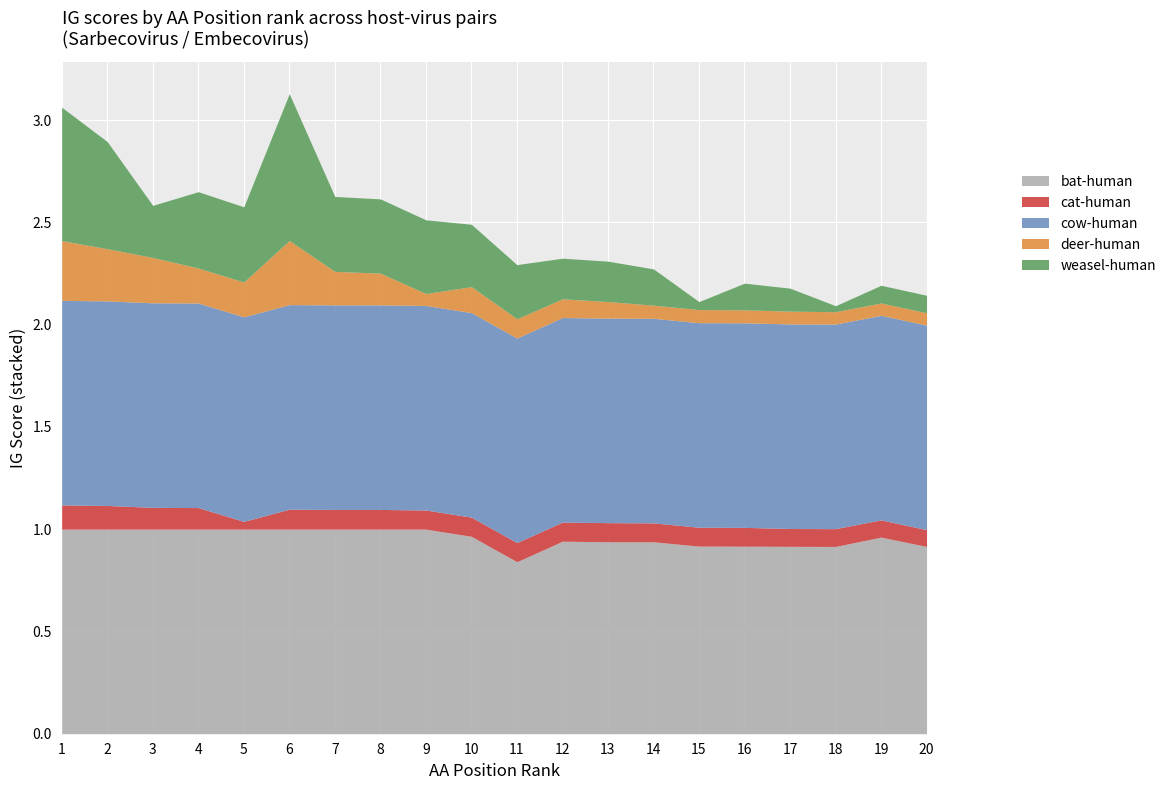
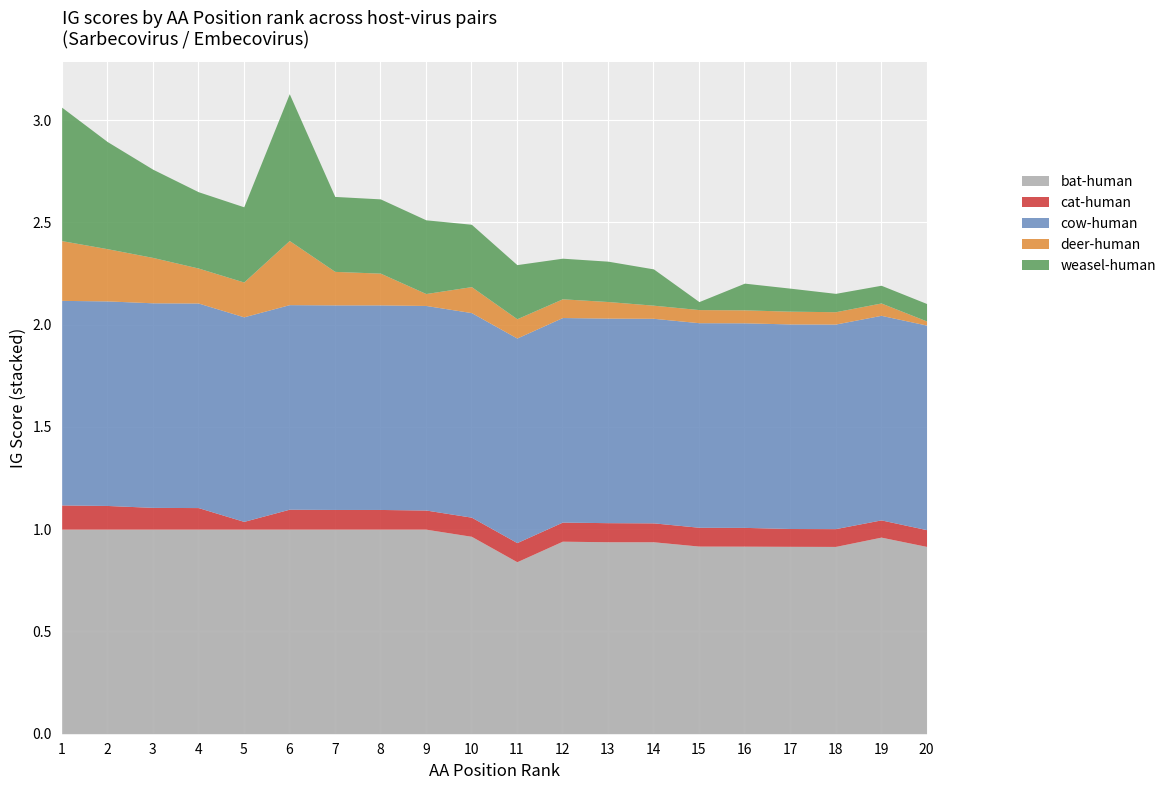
  {
    "bat-human": {
      "1": 1.00,
      "2": 1.00,
      "3": 1.00,
      "4": 1.00,
      "5": 1.00,
      "6": 1.00,
      "7": 1.00,
      "8": 1.00,
      "9": 1.00,
      "10": 0.97,
      "11": 0.84,
      "12": 0.94,
      "13": 0.94,
      "14": 0.94,
      "15": 0.92,
      "16": 0.92,
      "17": 0.92,
      "18": 0.92,
      "19": 0.96,
      "20": 0.92
    },
    "cat-human": {
      "1": 0.12,
      "2": 0.12,
      "3": 0.11,
      "4": 0.11,
      "5": 0.04,
      "6": 0.10,
      "7": 0.10,
      "8": 0.10,
      "9": 0.09,
      "10": 0.09,
      "11": 0.09,
      "12": 0.09,
      "13": 0.09,
      "14": 0.09,
      "15": 0.09,
      "16": 0.09,
      "17": 0.09,
      "18": 0.09,
      "19": 0.08,
      "20": 0.08
    },
    "cow-human": {
      "1": 1.00,
      "2": 1.00,
      "3": 1.00,
      "4": 1.00,
      "5": 1.00,
      "6": 1.00,
      "7": 1.00,
      "8": 1.00,
      "9": 1.00,
      "10": 1.00,
      "11": 1.00,
      "12": 1.00,
      "13": 1.00,
      "14": 1.00,
      "15": 1.00,
      "16": 1.00,
      "17": 1.00,
      "18": 1.00,
      "19": 1.00,
      "20": 1.00
    },
    "deer-human": {
      "1": 0.29,
      "2": 0.26,
      "3": 0.22,
      "4": 0.17,
      "5": 0.17,
      "6": 0.31,
      "7": 0.16,
      "8": 0.16,
      "9": 0.06,
      "10": 0.13,
      "11": 0.09,
      "12": 0.09,
      "13": 0.08,
      "14": 0.06,
      "15": 0.06,
      "16": 0.06,
      "17": 0.06,
      "18": 0.06,
      "19": 0.06,
-     "20": 0.06
+     "20": 0.02
    },
    "weasel-human": {
      "1": 0.65,
      "2": 0.52,
-     "3": 0.25,
+     "3": 0.43,
      "4": 0.37,
      "5": 0.37,
      "6": 0.72,
      "7": 0.37,
      "8": 0.36,
      "9": 0.36,
      "10": 0.30,
      "11": 0.26,
      "12": 0.20,
      "13": 0.20,
      "14": 0.18,
      "15": 0.04,
      "16": 0.13,
      "17": 0.11,
-     "18": 0.03,
+     "18": 0.09,
      "19": 0.09,
      "20": 0.09
    }
  }
